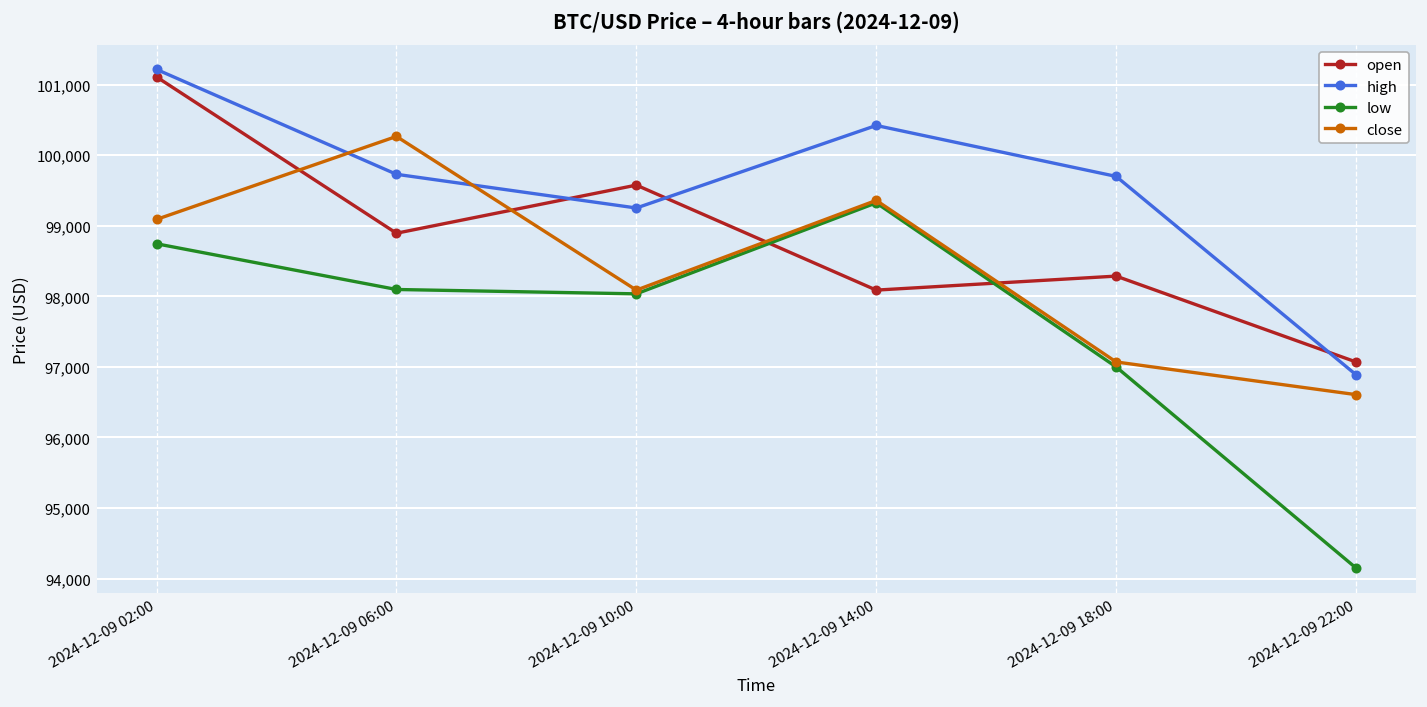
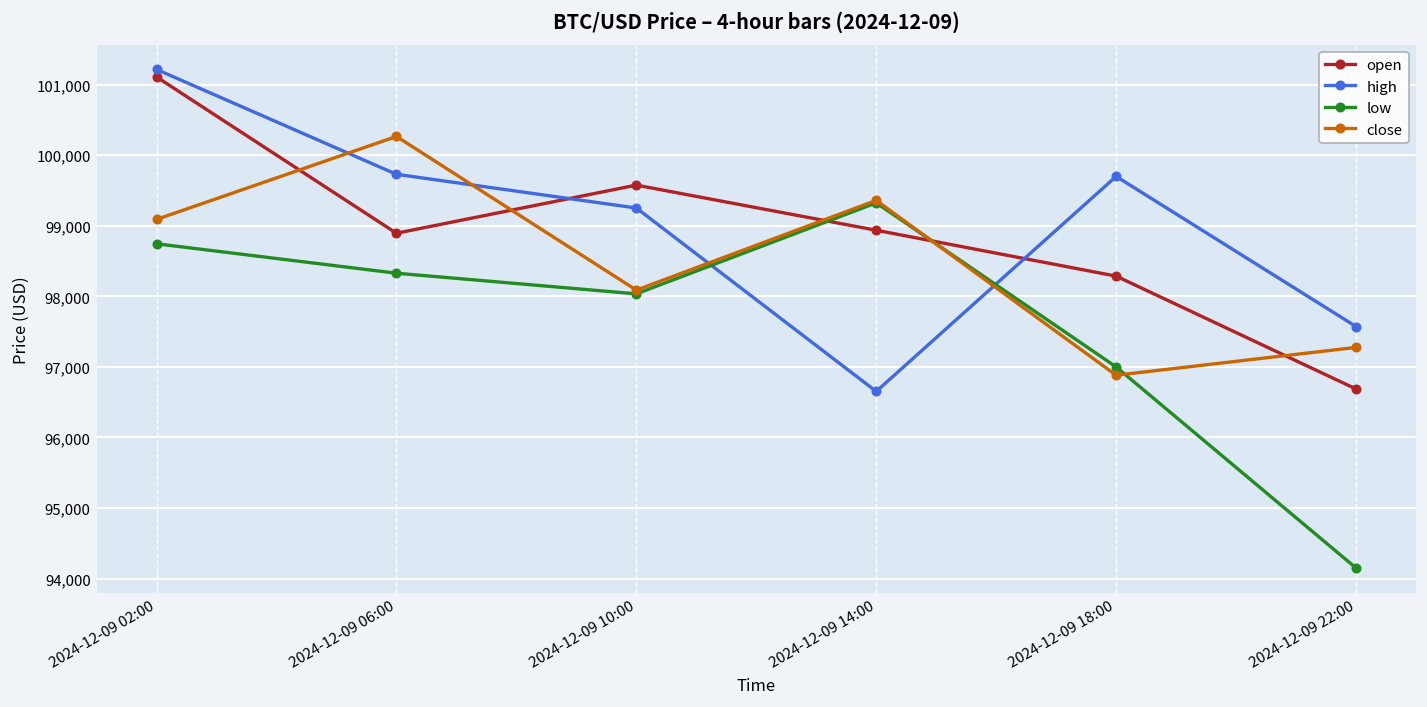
  {
    "open": {
      "2024-12-09 02:00": "101,100",
      "2024-12-09 06:00": "98,900",
      "2024-12-09 10:00": "99,600",
-     "2024-12-09 14:00": "98,100",
+     "2024-12-09 14:00": "98,900",
      "2024-12-09 18:00": "98,300",
-     "2024-12-09 22:00": "97,100"
+     "2024-12-09 22:00": "96,700"
    },
    "high": {
      "2024-12-09 02:00": "101,200",
      "2024-12-09 06:00": "99,700",
      "2024-12-09 10:00": "99,300",
-     "2024-12-09 14:00": "100,400",
+     "2024-12-09 14:00": "96,700",
      "2024-12-09 18:00": "99,700",
-     "2024-12-09 22:00": "96,900"
+     "2024-12-09 22:00": "97,600"
    },
    "low": {
      "2024-12-09 02:00": "98,700",
-     "2024-12-09 06:00": "98,100",
+     "2024-12-09 06:00": "98,300",
      "2024-12-09 10:00": "98,000",
      "2024-12-09 18:00": "97,000",
      "2024-12-09 22:00": "94,200"
    },
    "close": {
      "2024-12-09 02:00": "99,100",
      "2024-12-09 06:00": "100,300",
      "2024-12-09 10:00": "98,100",
-     "2024-12-09 18:00": "97,100",
-     "2024-12-09 22:00": "96,600"
+     "2024-12-09 18:00": "96,900",
+     "2024-12-09 22:00": "97,300"
    }
  }
